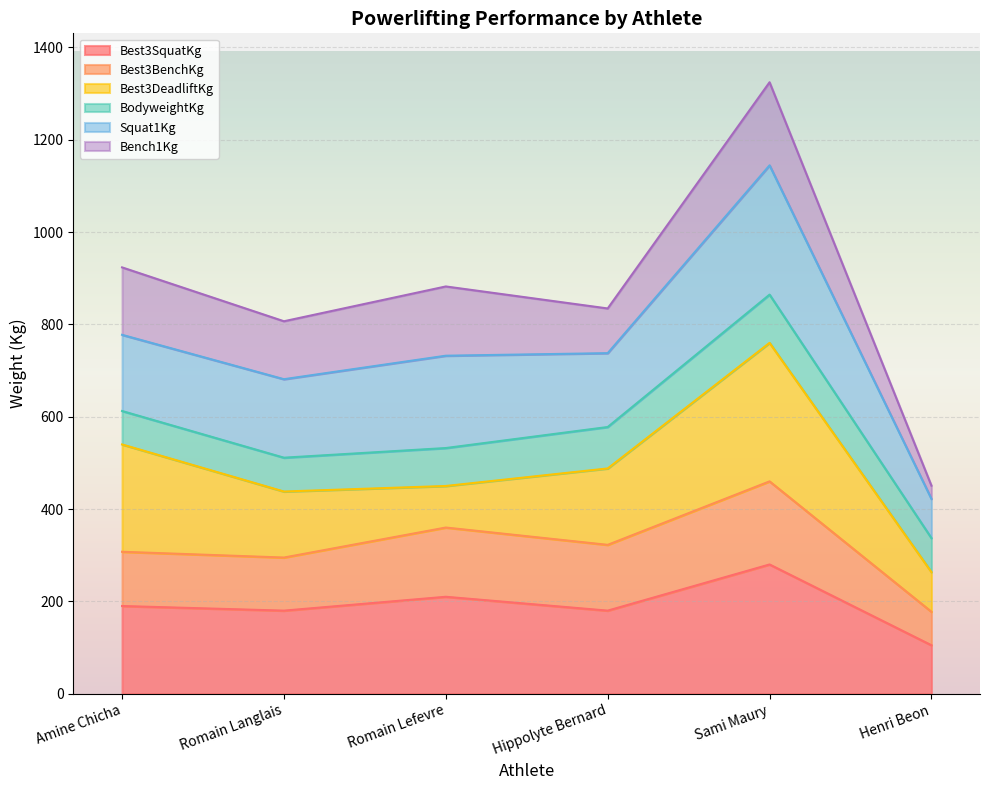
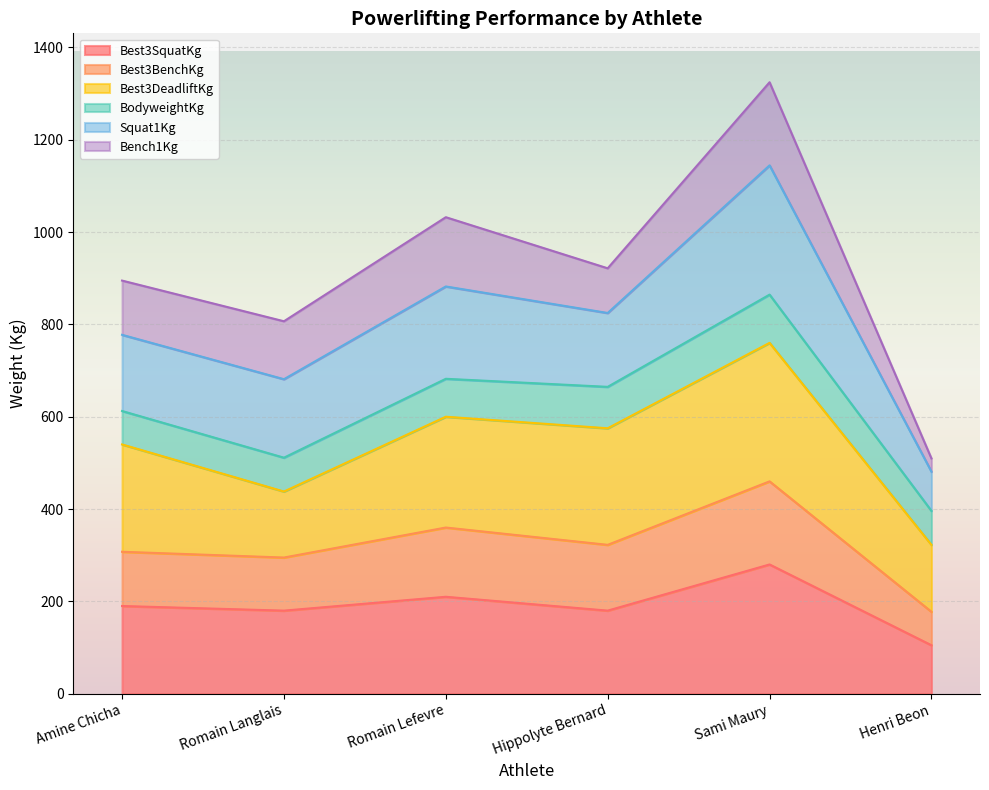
  {
    "Best3DeadliftKg": {
      "Amine Chicha": 230,
      "Romain Langlais": 140,
-     "Romain Lefevre": 90,
-     "Hippolyte Bernard": 170,
+     "Romain Lefevre": 240,
+     "Hippolyte Bernard": 250,
      "Sami Maury": 300,
-     "Henri Beon": 90
+     "Henri Beon": 150
    },
    "Bench1Kg": {
-     "Amine Chicha": 150,
+     "Amine Chicha": 120,
      "Romain Langlais": 130,
      "Romain Lefevre": 150,
      "Hippolyte Bernard": 100,
      "Sami Maury": 180,
      "Henri Beon": 30
    }
  }
